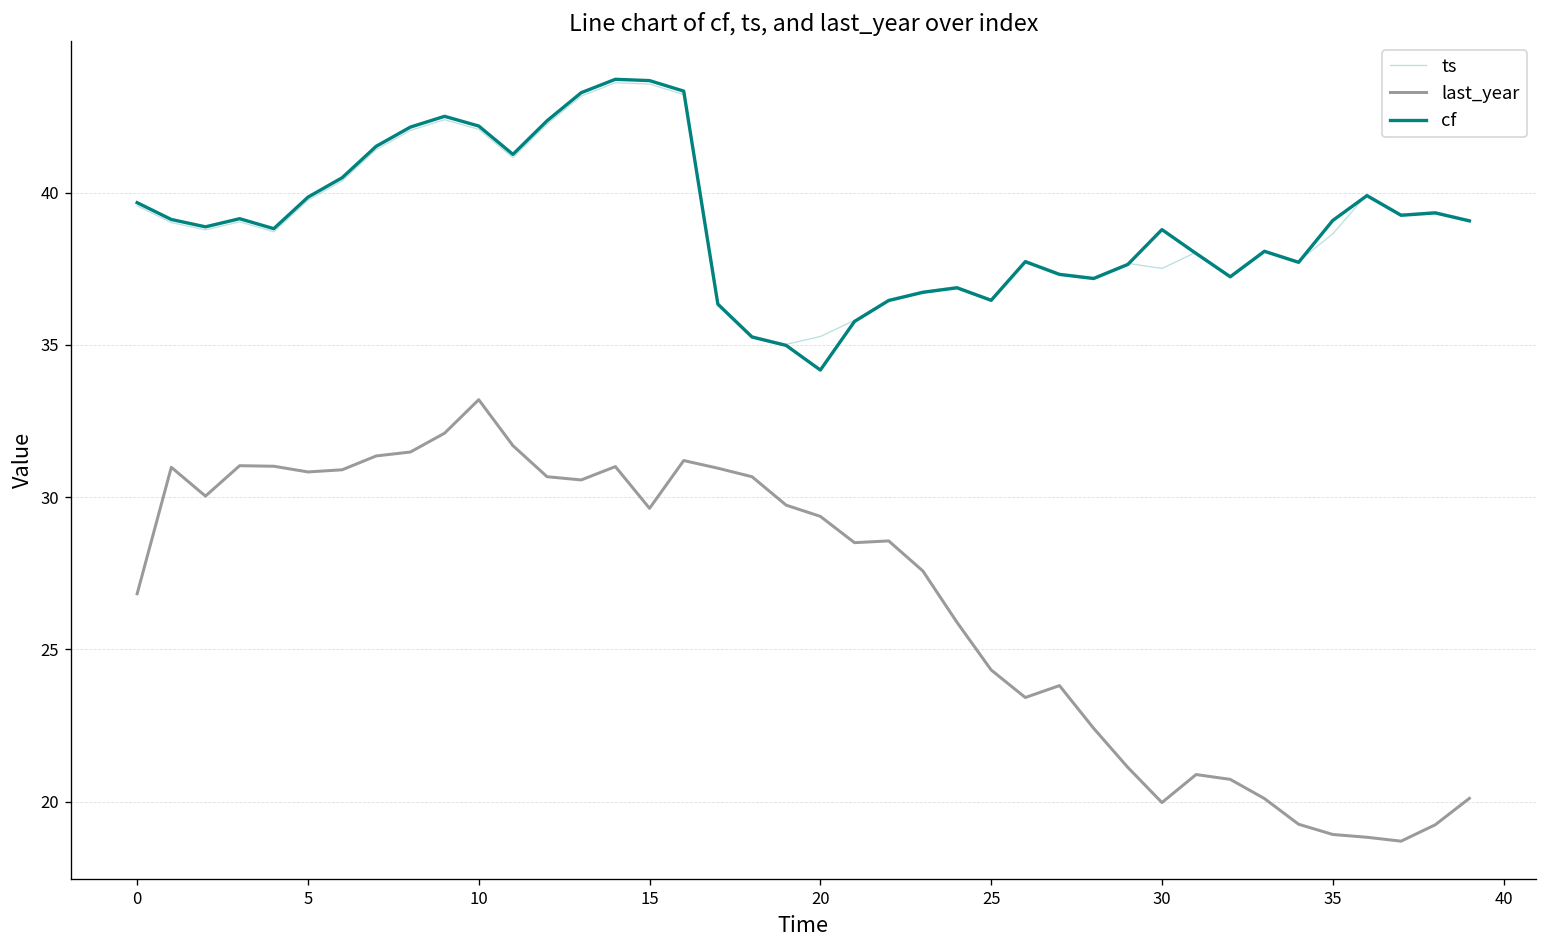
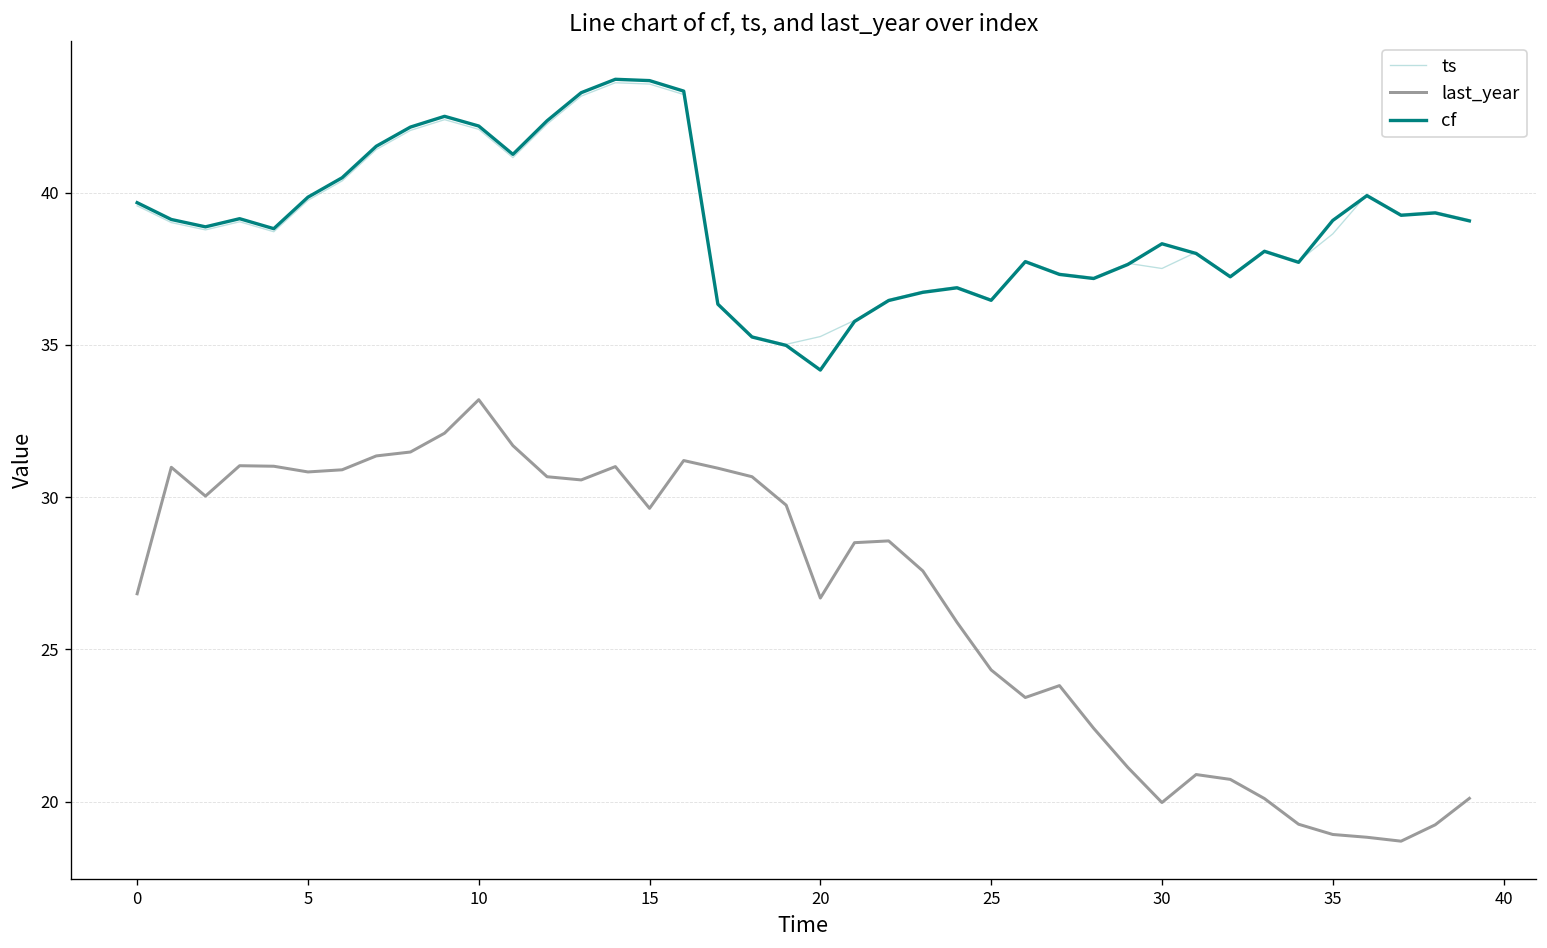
  {
    "ts": {
      "0": 39.6,
      "5": 39.7,
      "10": 42.1,
      "15": 43.6,
      "20": 35.3,
      "30": 37.5,
      "35": 38.6
    },
    "last_year": {
      "0": 26.8,
      "5": 30.8,
      "10": 33.2,
      "15": 29.6,
-     "20": 29.4,
+     "20": 26.7,
      "25": 24.3,
      "30": 20.0,
      "35": 18.9
    },
    "cf": {
      "0": 39.7,
      "5": 39.9,
      "10": 42.2,
      "15": 43.7,
      "20": 34.2,
-     "30": 38.8,
+     "30": 38.3,
      "35": 39.1
    }
  }
